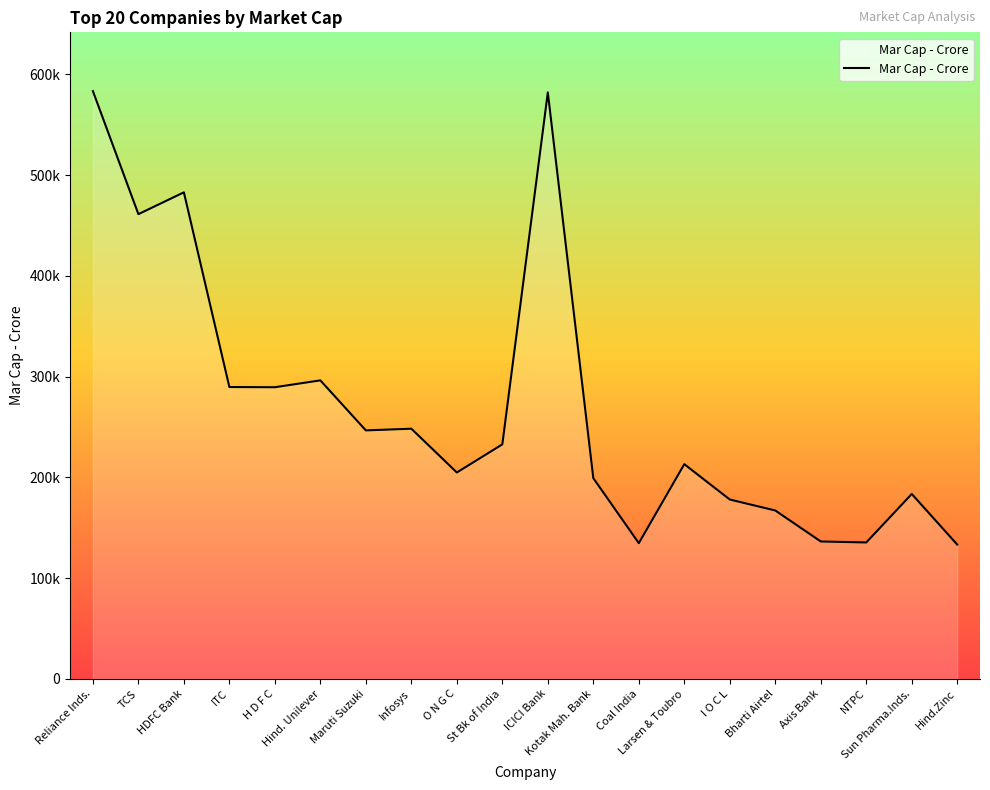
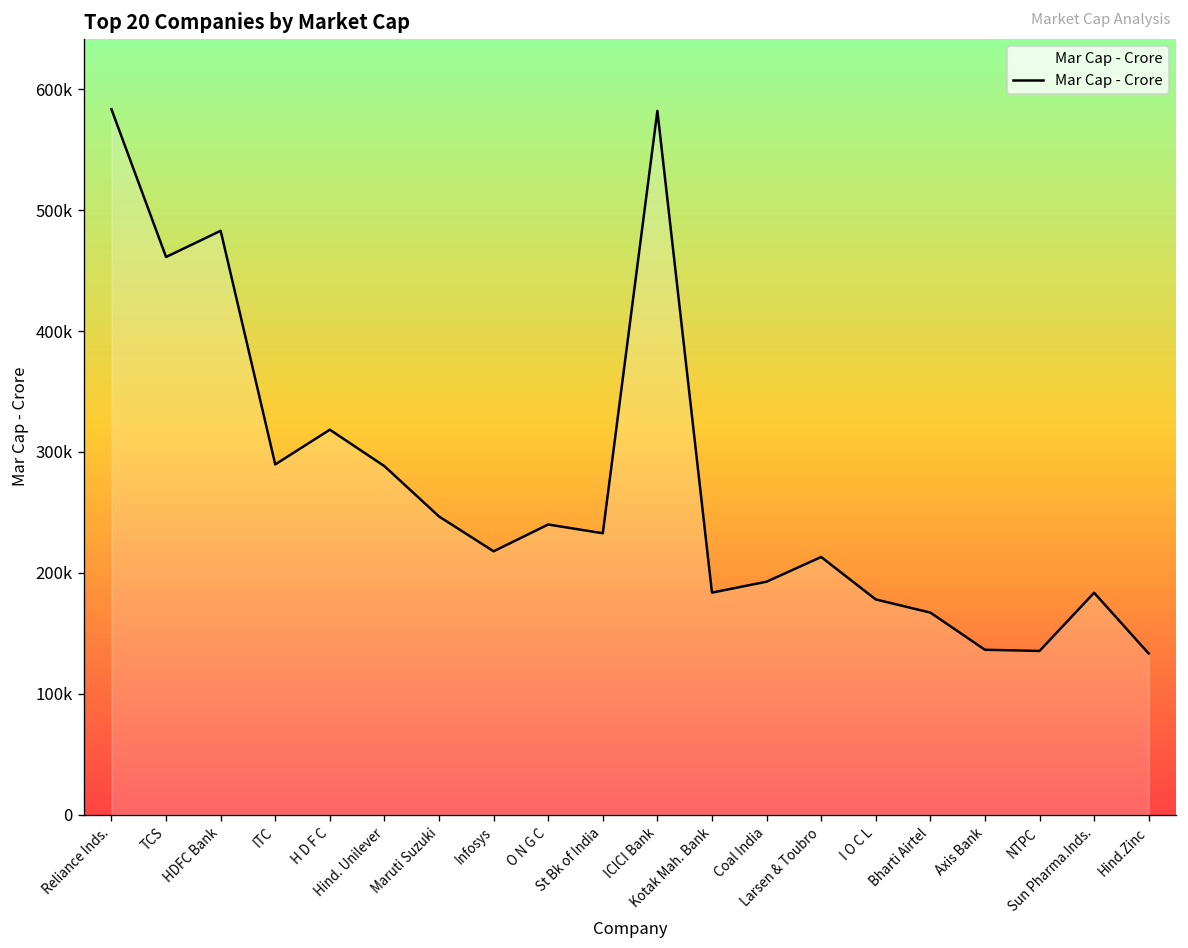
  {
    "Reliance Inds.": 583000,
    "TCS": 461000,
    "HDFC Bank": 483000,
    "ITC": 290000,
-   "H D F C": 289000,
-   "Hind. Unilever": 296000,
+   "H D F C": 318000,
+   "Hind. Unilever": 288000,
    "Maruti Suzuki": 247000,
-   "Infosys": 248000,
-   "O N G C": 205000,
+   "Infosys": 218000,
+   "O N G C": 240000,
    "St Bk of India": 233000,
    "ICICI Bank": 582000,
-   "Kotak Mah. Bank": 199000,
-   "Coal India": 135000,
+   "Kotak Mah. Bank": 184000,
+   "Coal India": 193000,
    "Larsen & Toubro": 213000,
    "I O C L": 178000,
    "Bharti Airtel": 167000,
    "Axis Bank": 136000,
    "NTPC": 135000,
    "Sun Pharma.Inds.": 184000,
    "Hind.Zinc": 133000
  }
